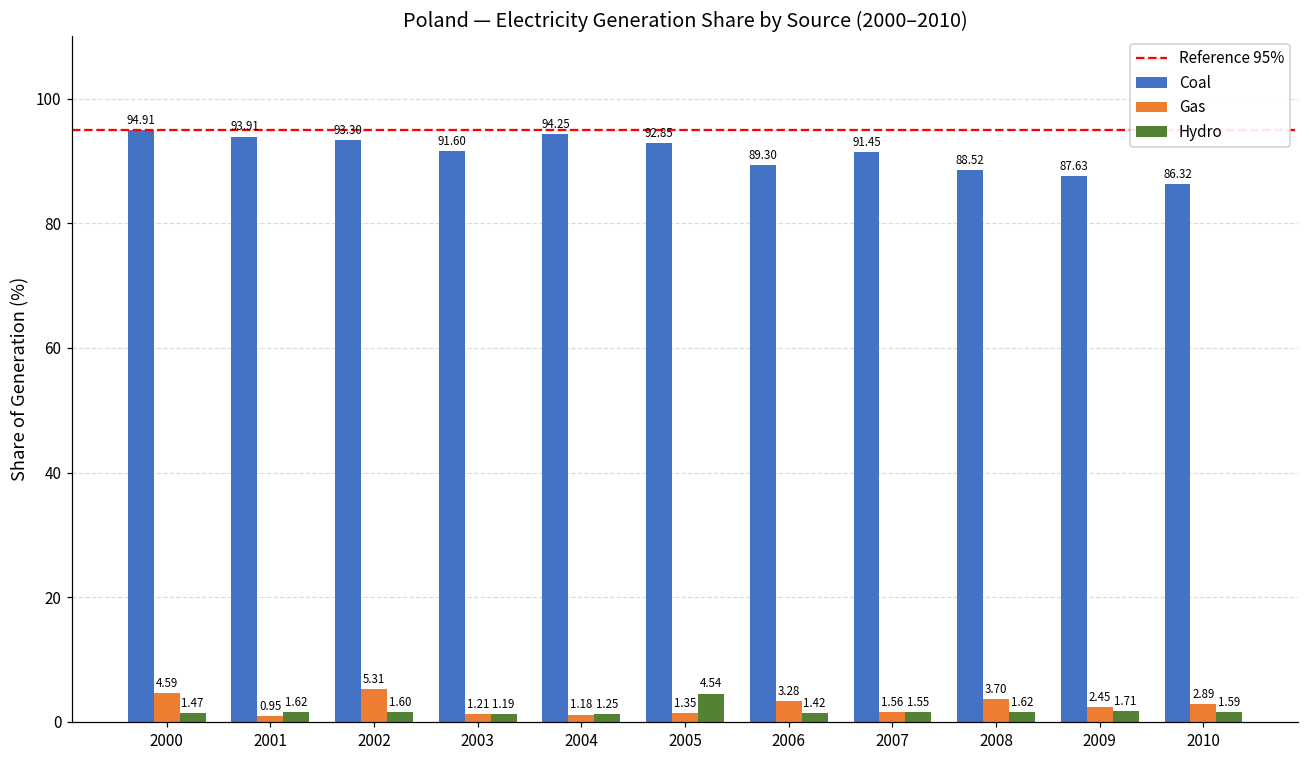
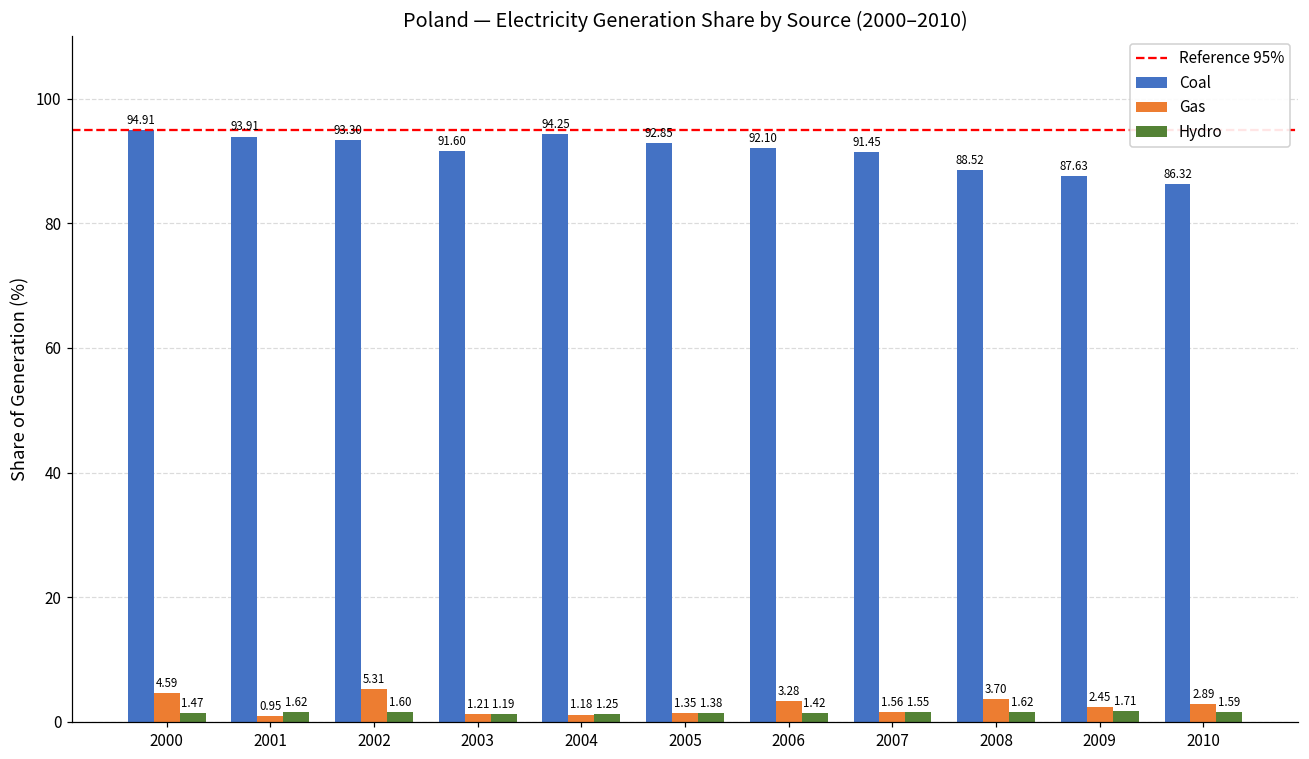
  {
    "Coal": {
      "2000": 94.91,
      "2001": 93.91,
      "2002": 93.30,
      "2003": 91.60,
      "2004": 94.25,
      "2005": 92.85,
-     "2006": 89.30,
+     "2006": 92.10,
      "2007": 91.45,
      "2008": 88.52,
      "2009": 87.63,
      "2010": 86.32
    },
    "Gas": {
      "2000": 4.59,
      "2001": 0.95,
      "2002": 5.31,
      "2003": 1.21,
      "2004": 1.18,
      "2005": 1.35,
      "2006": 3.28,
      "2007": 1.56,
      "2008": 3.70,
      "2009": 2.45,
      "2010": 2.89
    },
    "Hydro": {
      "2000": 1.47,
      "2001": 1.62,
      "2002": 1.60,
      "2003": 1.19,
      "2004": 1.25,
-     "2005": 4.54,
+     "2005": 1.38,
      "2006": 1.42,
      "2007": 1.55,
      "2008": 1.62,
      "2009": 1.71,
      "2010": 1.59
    }
  }
